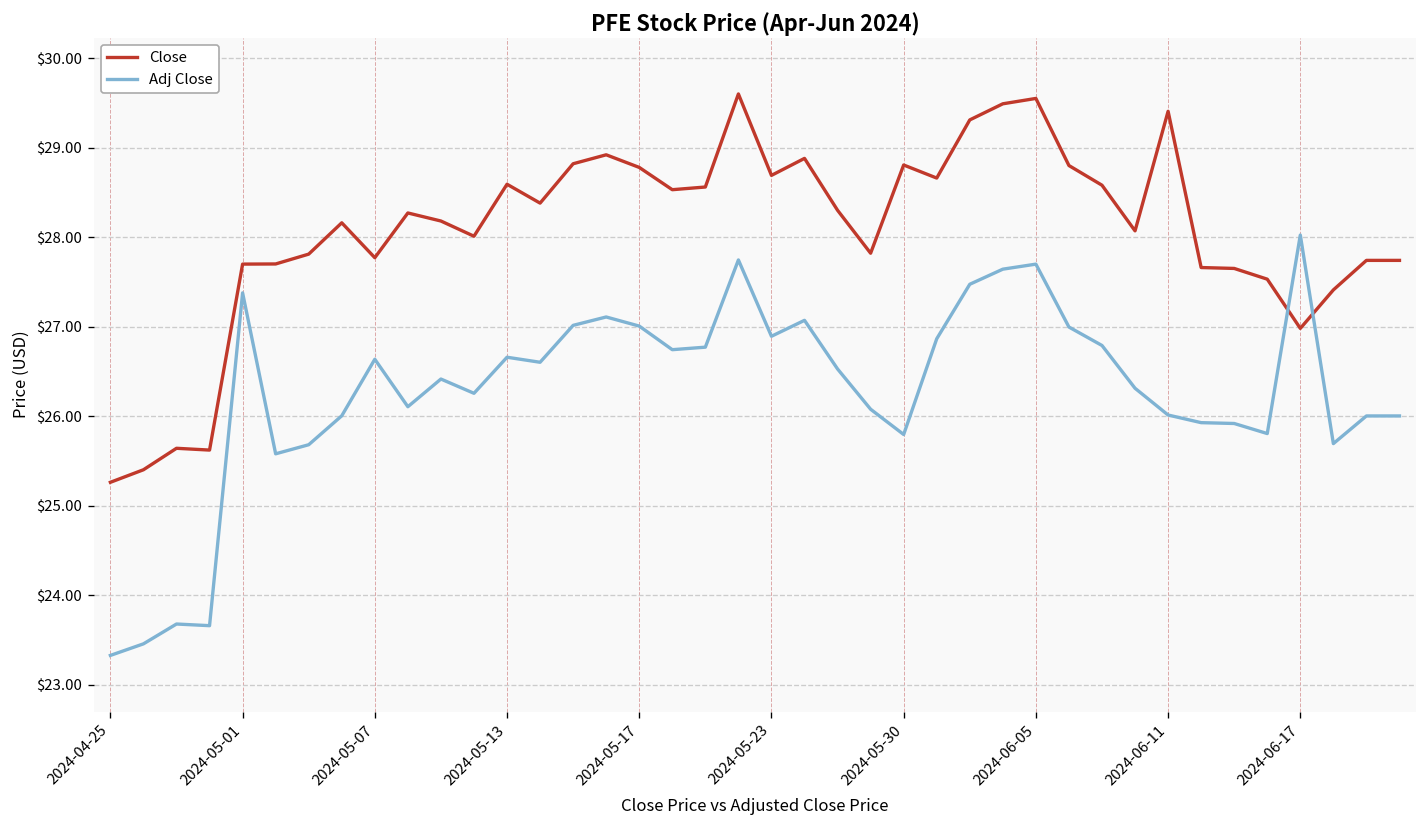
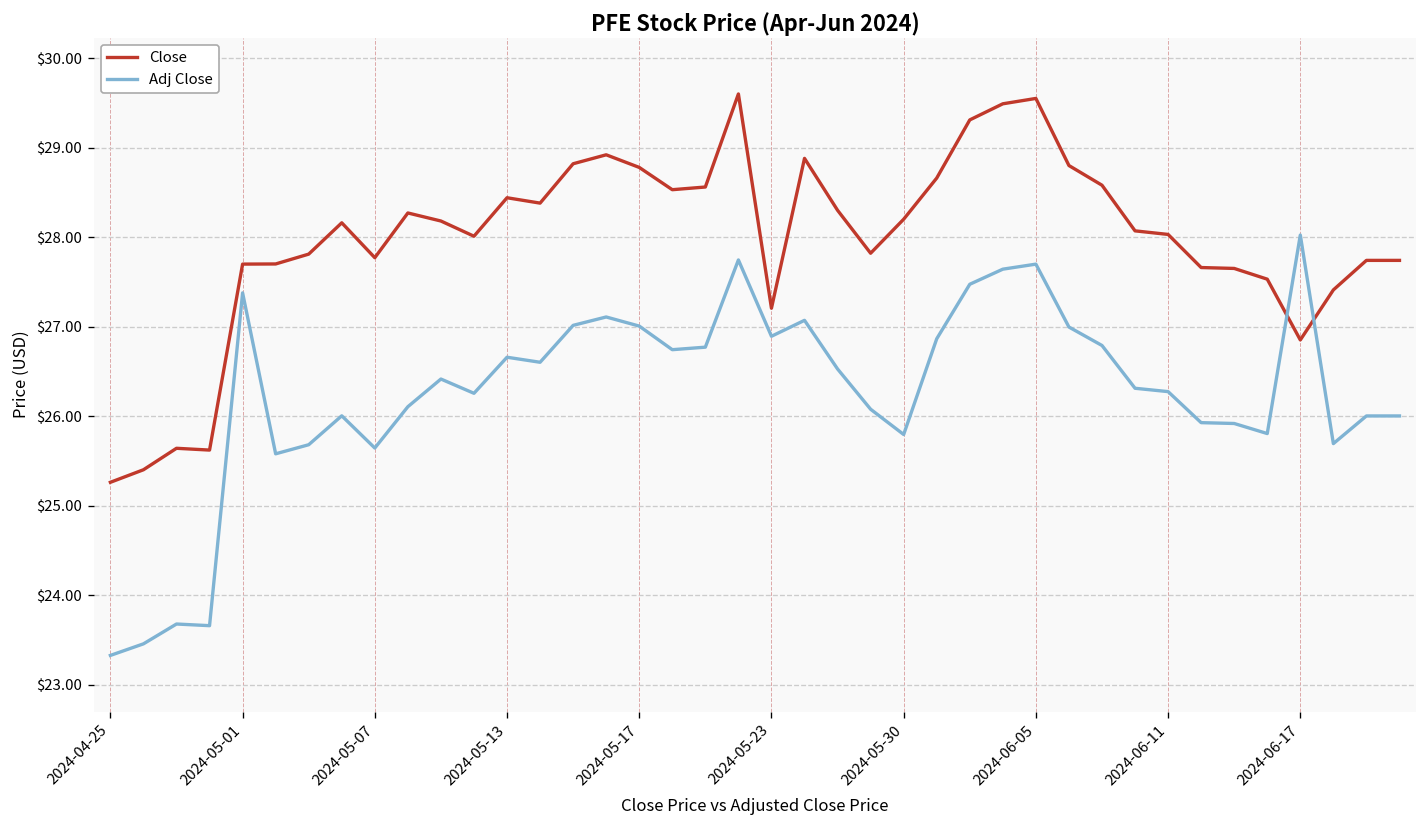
  {
    "Close": {
      "2024-04-25": "$25.3",
      "2024-05-01": "$27.7",
      "2024-05-07": "$27.8",
-     "2024-05-13": "$28.6",
+     "2024-05-13": "$28.4",
      "2024-05-17": "$28.8",
-     "2024-05-23": "$28.7",
-     "2024-05-30": "$28.8",
+     "2024-05-23": "$27.2",
+     "2024-05-30": "$28.2",
      "2024-06-05": "$29.5",
-     "2024-06-11": "$29.4",
-     "2024-06-17": "$27.0"
+     "2024-06-11": "$28.0",
+     "2024-06-17": "$26.9"
    },
    "Adj Close": {
      "2024-04-25": "$23.3",
      "2024-05-01": "$27.4",
-     "2024-05-07": "$26.6",
+     "2024-05-07": "$25.6",
      "2024-05-13": "$26.7",
      "2024-05-17": "$27.0",
      "2024-05-23": "$26.9",
      "2024-05-30": "$25.8",
      "2024-06-05": "$27.7",
-     "2024-06-11": "$26.0",
+     "2024-06-11": "$26.3",
      "2024-06-17": "$28.0"
    }
  }
